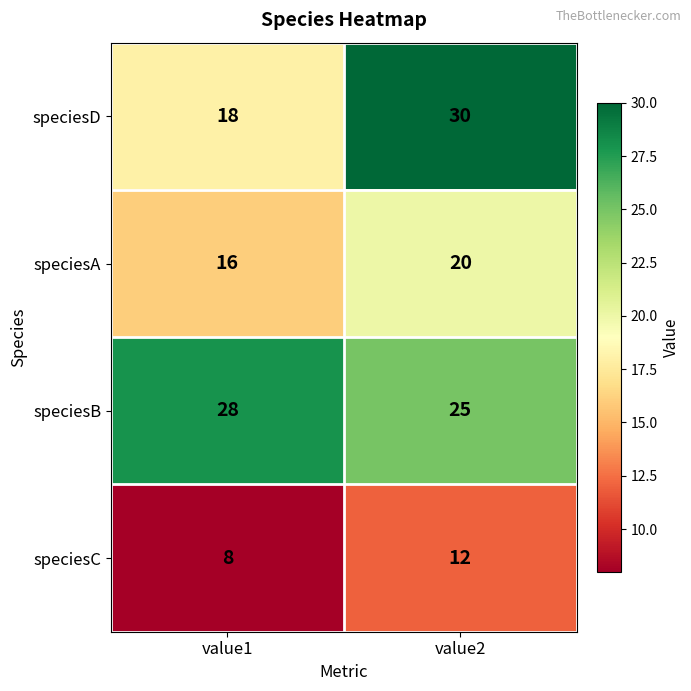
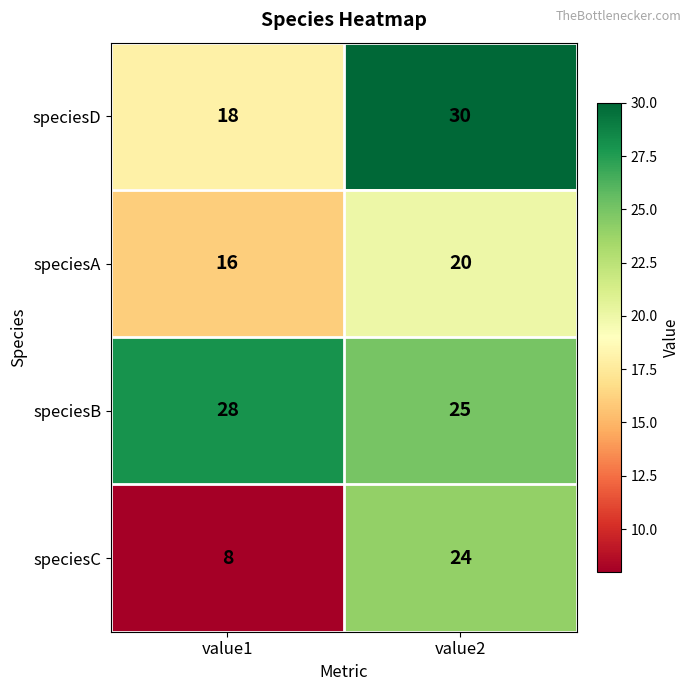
  {
    "speciesD": {
      "value1": 18,
      "value2": 30
    },
    "speciesA": {
      "value1": 16,
      "value2": 20
    },
    "speciesB": {
      "value1": 28,
      "value2": 25
    },
    "speciesC": {
      "value1": 8,
-     "value2": 12
+     "value2": 24
    }
  }
